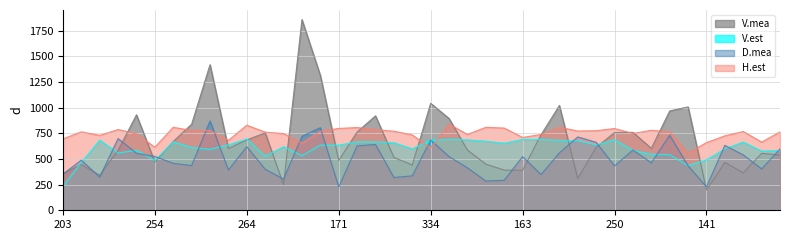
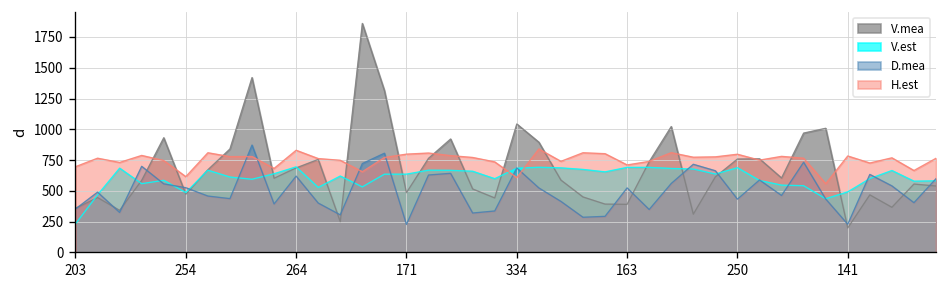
  {
    "V.mea": {
      "171": 490,
      "334": 1040,
      "163": 390,
      "250": 760,
      "141": 200
    },
    "V.est": {
      "203": 230,
      "171": 640,
      "250": 690,
      "141": 490
    },
    "D.mea": {
      "254": 530,
      "264": 620,
      "171": 230,
      "163": 520,
      "250": 430,
      "141": 230
    },
    "H.est": {
      "203": 700,
      "254": 620,
      "264": 830,
      "171": 800,
      "334": 610,
      "250": 800,
-     "141": 660
+     "141": 780
    }
  }
